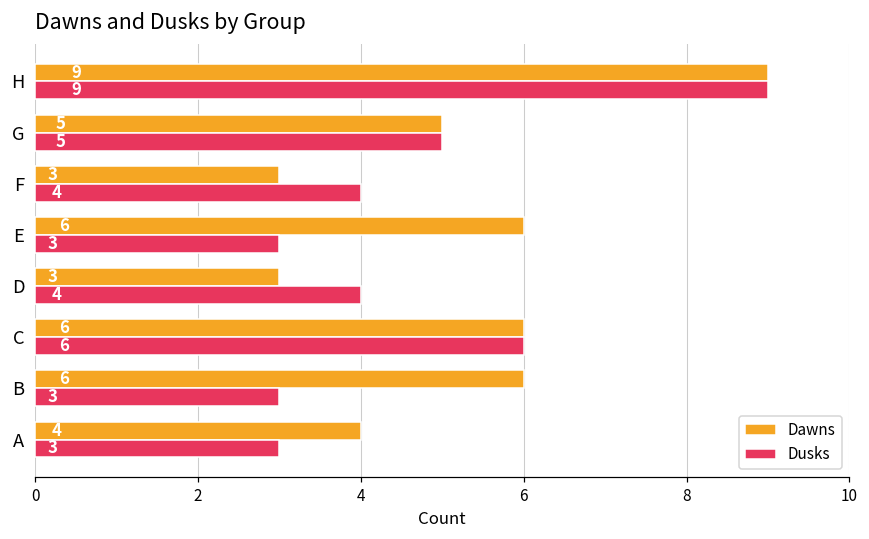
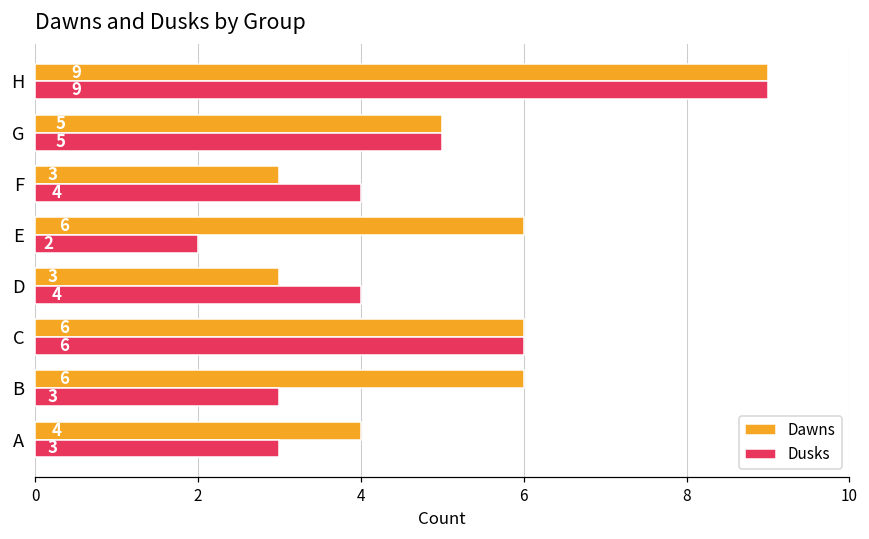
  {
    "Dawns": {
      "H": 9,
      "G": 5,
      "F": 3,
      "E": 6,
      "D": 3,
      "C": 6,
      "B": 6,
      "A": 4
    },
    "Dusks": {
      "H": 9,
      "G": 5,
      "F": 4,
-     "E": 3,
+     "E": 2,
      "D": 4,
      "C": 6,
      "B": 3,
      "A": 3
    }
  }
